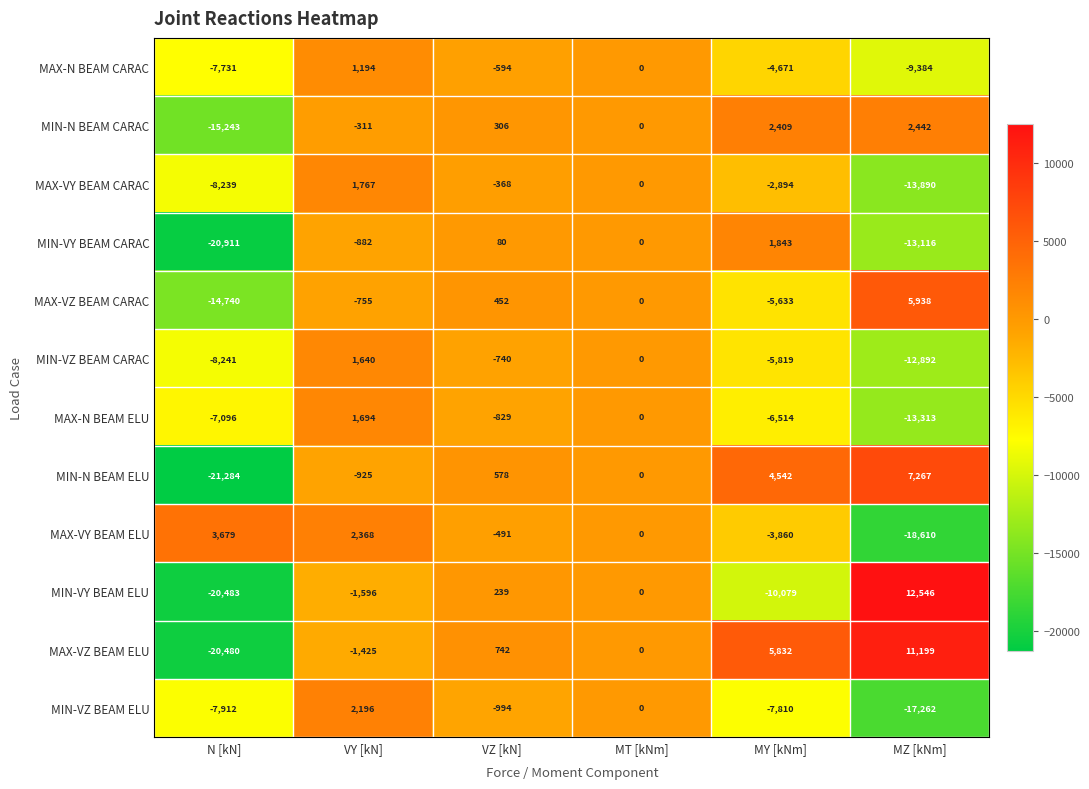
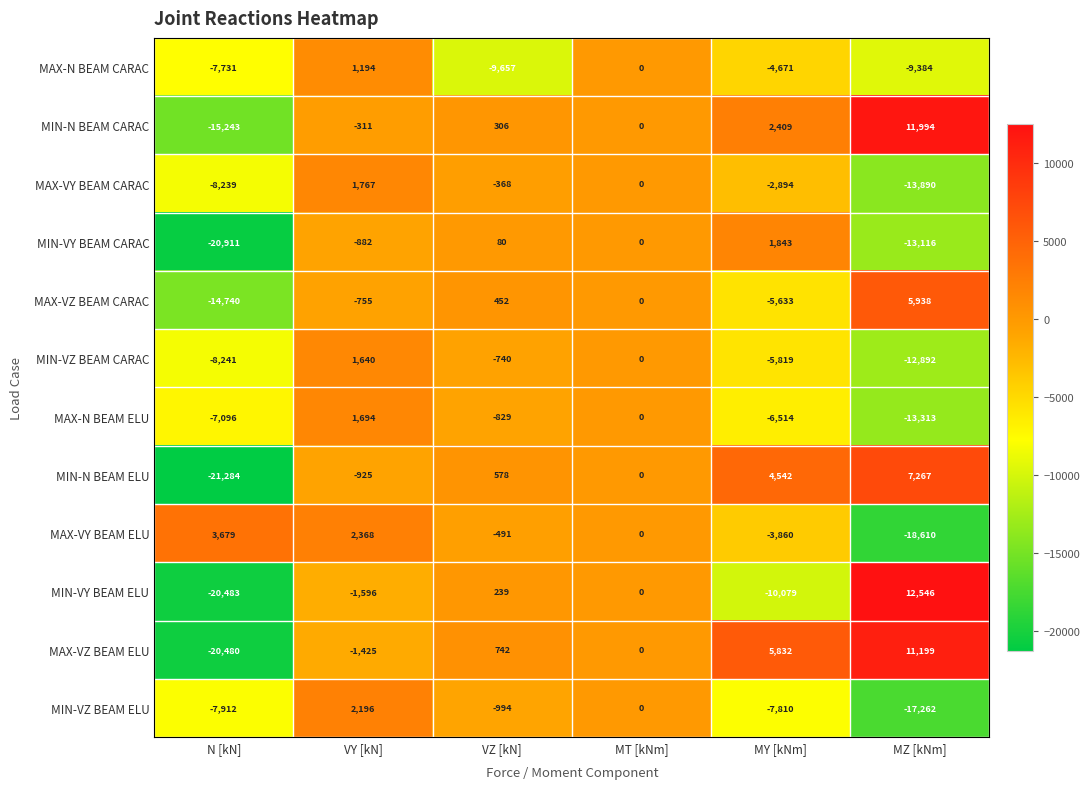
  {
    "MAX-N BEAM CARAC": {
      "N [kN]": "-7,731",
      "VY [kN]": "1,194",
-     "VZ [kN]": "-594",
+     "VZ [kN]": "-9,657",
      "MT [kNm]": "0",
      "MY [kNm]": "-4,671",
      "MZ [kNm]": "-9,384"
    },
    "MIN-N BEAM CARAC": {
      "N [kN]": "-15,243",
      "VY [kN]": "-311",
      "VZ [kN]": "306",
      "MT [kNm]": "0",
      "MY [kNm]": "2,409",
-     "MZ [kNm]": "2,442"
+     "MZ [kNm]": "11,994"
    },
    "MAX-VY BEAM CARAC": {
      "N [kN]": "-8,239",
      "VY [kN]": "1,767",
      "VZ [kN]": "-368",
      "MT [kNm]": "0",
      "MY [kNm]": "-2,894",
      "MZ [kNm]": "-13,890"
    },
    "MIN-VY BEAM CARAC": {
      "N [kN]": "-20,911",
      "VY [kN]": "-882",
      "VZ [kN]": "80",
      "MT [kNm]": "0",
      "MY [kNm]": "1,843",
      "MZ [kNm]": "-13,116"
    },
    "MAX-VZ BEAM CARAC": {
      "N [kN]": "-14,740",
      "VY [kN]": "-755",
      "VZ [kN]": "452",
      "MT [kNm]": "0",
      "MY [kNm]": "-5,633",
      "MZ [kNm]": "5,938"
    },
    "MIN-VZ BEAM CARAC": {
      "N [kN]": "-8,241",
      "VY [kN]": "1,640",
      "VZ [kN]": "-740",
      "MT [kNm]": "0",
      "MY [kNm]": "-5,819",
      "MZ [kNm]": "-12,892"
    },
    "MAX-N BEAM ELU": {
      "N [kN]": "-7,096",
      "VY [kN]": "1,694",
      "VZ [kN]": "-829",
      "MT [kNm]": "0",
      "MY [kNm]": "-6,514",
      "MZ [kNm]": "-13,313"
    },
    "MIN-N BEAM ELU": {
      "N [kN]": "-21,284",
      "VY [kN]": "-925",
      "VZ [kN]": "578",
      "MT [kNm]": "0",
      "MY [kNm]": "4,542",
      "MZ [kNm]": "7,267"
    },
    "MAX-VY BEAM ELU": {
      "N [kN]": "3,679",
      "VY [kN]": "2,368",
      "VZ [kN]": "-491",
      "MT [kNm]": "0",
      "MY [kNm]": "-3,860",
      "MZ [kNm]": "-18,610"
    },
    "MIN-VY BEAM ELU": {
      "N [kN]": "-20,483",
      "VY [kN]": "-1,596",
      "VZ [kN]": "239",
      "MT [kNm]": "0",
      "MY [kNm]": "-10,079",
      "MZ [kNm]": "12,546"
    },
    "MAX-VZ BEAM ELU": {
      "N [kN]": "-20,480",
      "VY [kN]": "-1,425",
      "VZ [kN]": "742",
      "MT [kNm]": "0",
      "MY [kNm]": "5,832",
      "MZ [kNm]": "11,199"
    },
    "MIN-VZ BEAM ELU": {
      "N [kN]": "-7,912",
      "VY [kN]": "2,196",
      "VZ [kN]": "-994",
      "MT [kNm]": "0",
      "MY [kNm]": "-7,810",
      "MZ [kNm]": "-17,262"
    }
  }
